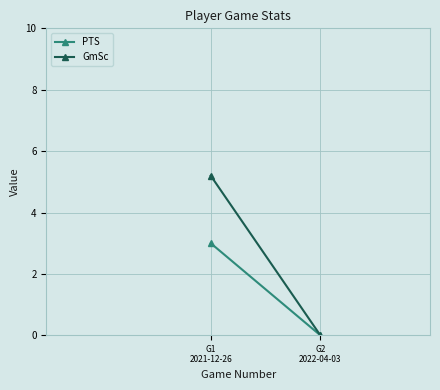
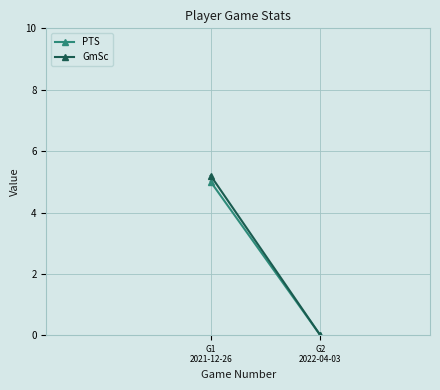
  {
    "PTS": {
-     "G1 2021-12-26": 3
+     "G1 2021-12-26": 5
    },
    "GmSc": {
      "G1 2021-12-26": 5.2
    }
  }
